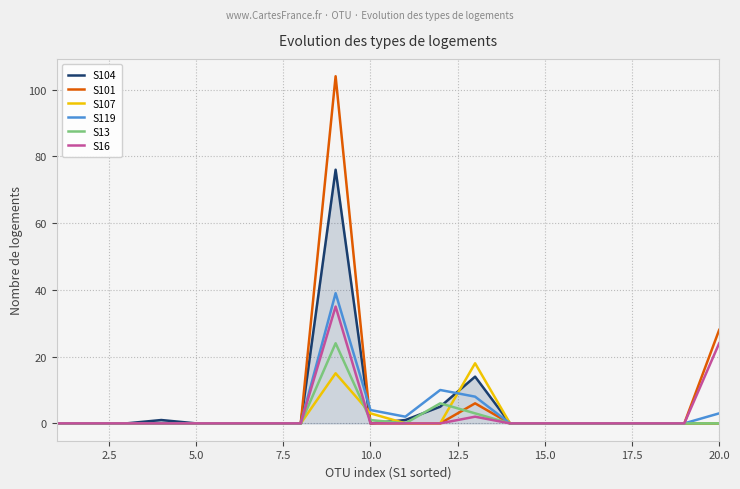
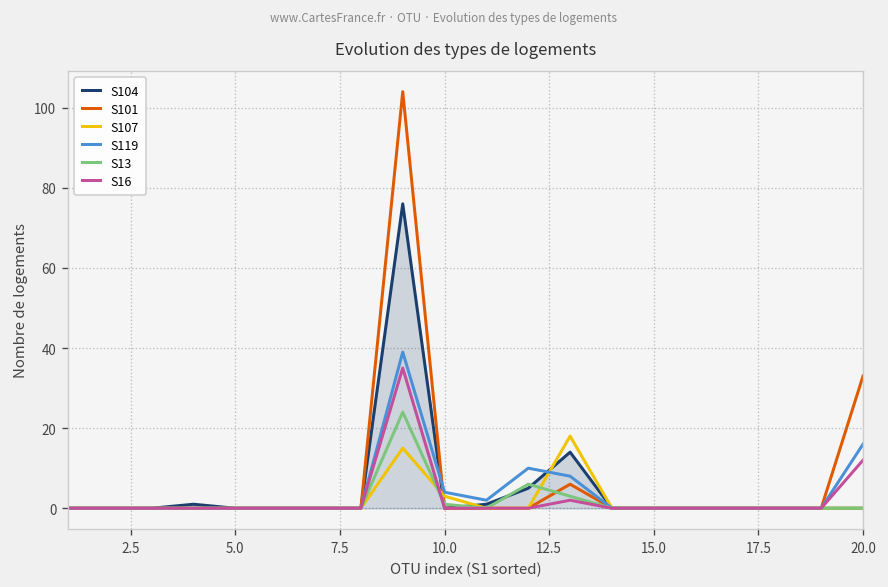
  {
    "S101": {
-     "20.0": 28
+     "20.0": 33
    },
    "S107": {
      "10.0": 3
    },
    "S119": {
      "10.0": 4,
-     "20.0": 3
+     "20.0": 16
    },
    "S13": {
      "10.0": 1
    },
    "S16": {
-     "20.0": 24
+     "20.0": 12
    }
  }
